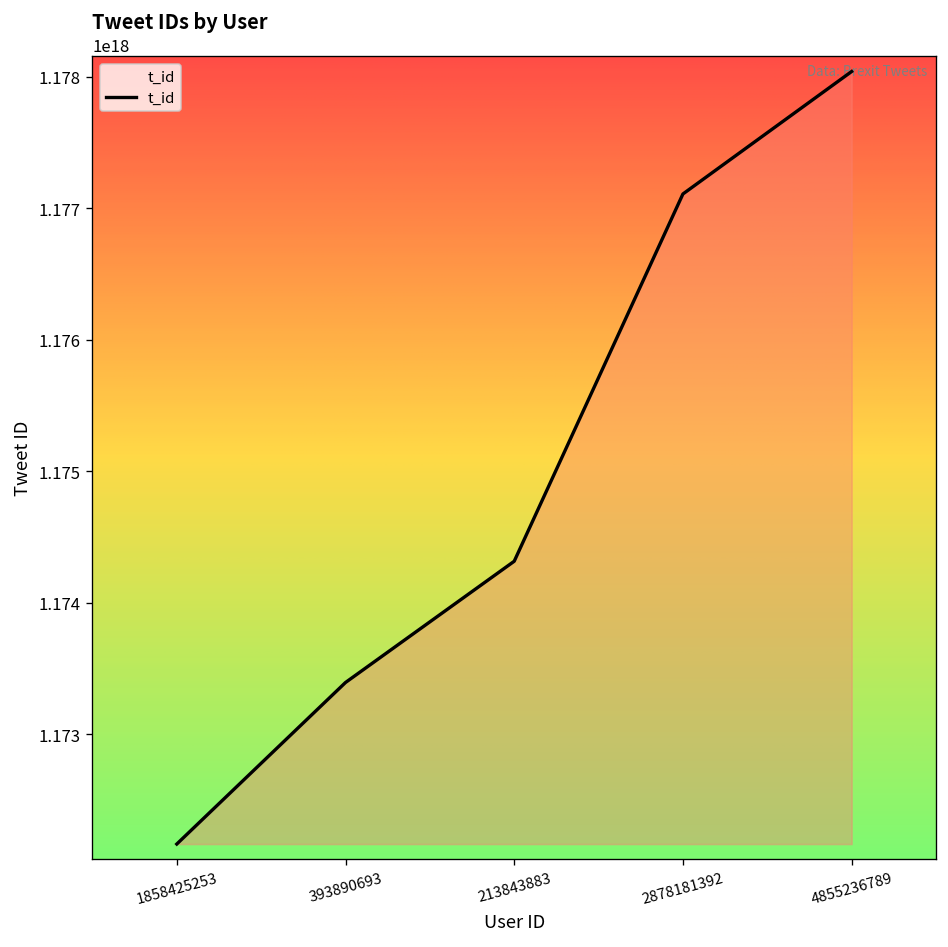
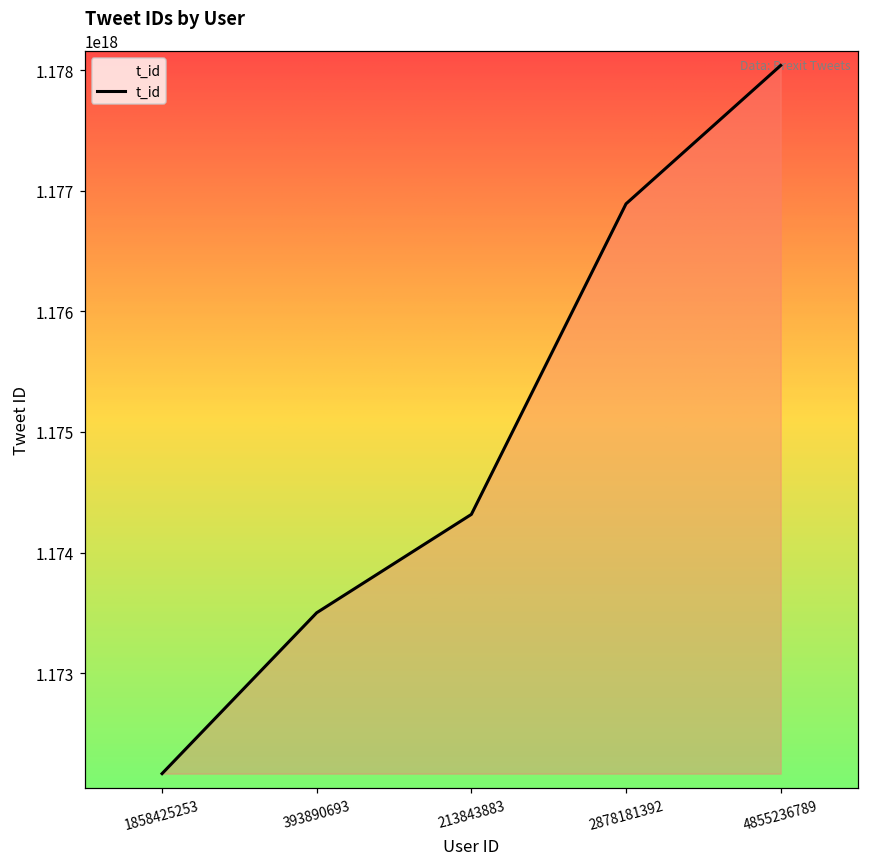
  {
    "1858425253": 1172170000000000000,
-   "393890693": 1173390000000000000,
+   "393890693": 1173500000000000000,
    "213843883": 1174320000000000000,
-   "2878181392": 1177110000000000000,
+   "2878181392": 1176890000000000000,
    "4855236789": 1178040000000000000
  }
